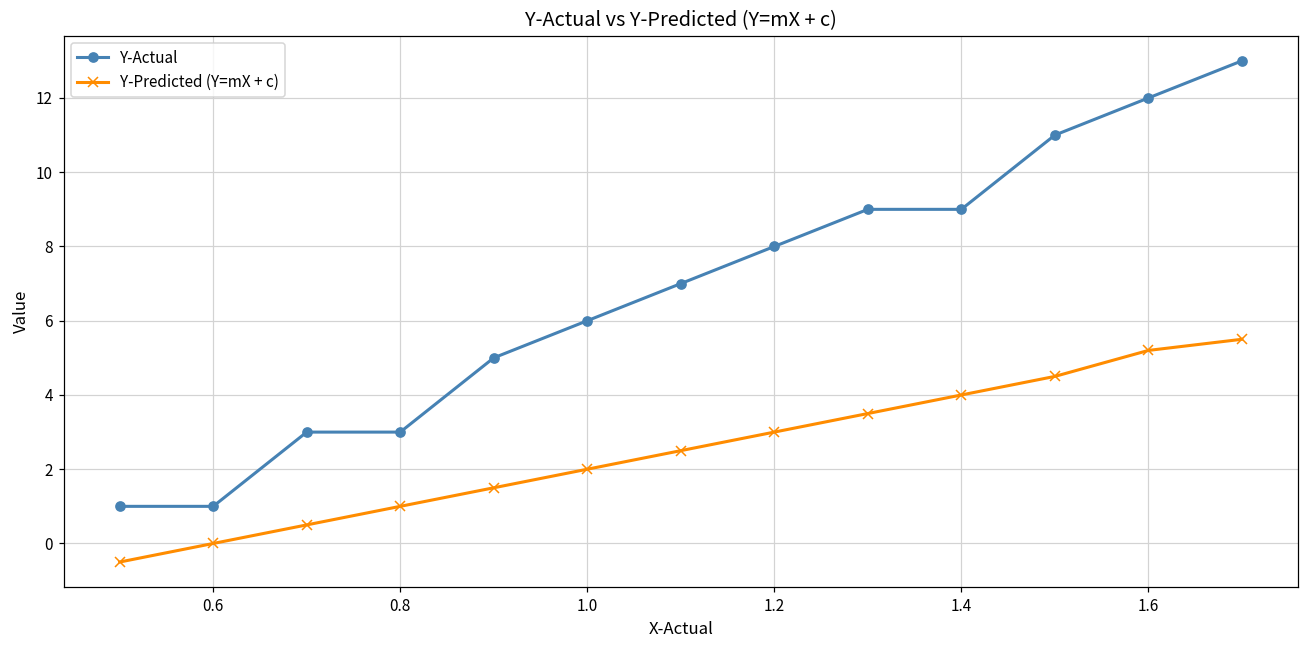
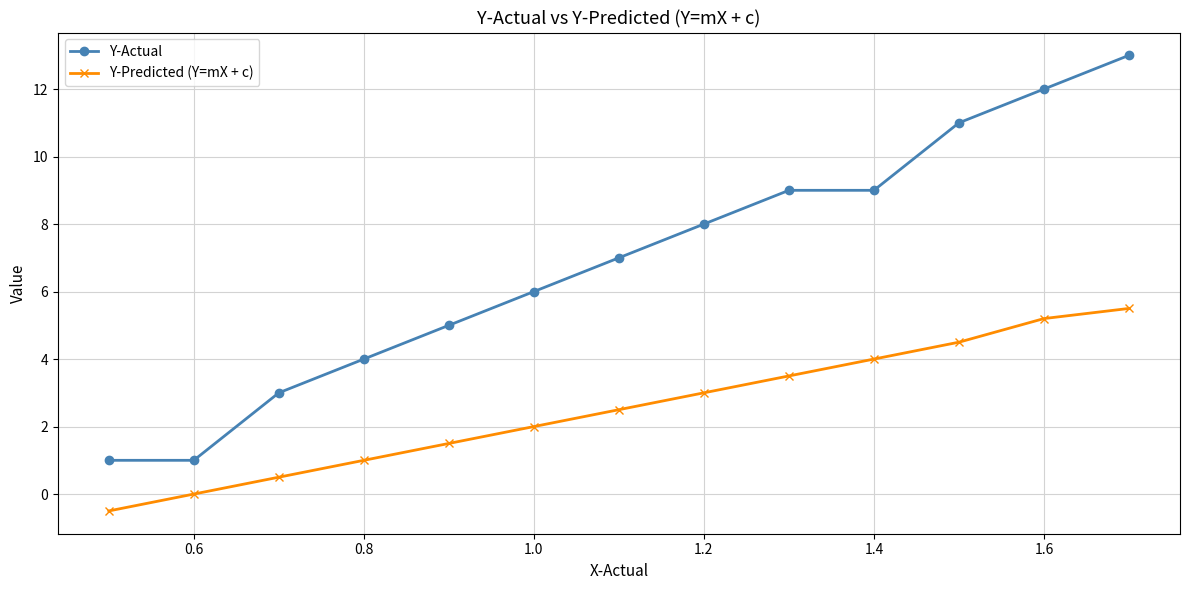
  {
    "Y-Actual": {
      "0.6": 1,
-     "0.8": 3,
+     "0.8": 4,
      "1.0": 6,
      "1.2": 8,
      "1.4": 9,
      "1.6": 12
    },
    "Y-Predicted (Y=mX + c)": {
      "0.6": 0,
      "0.8": 1,
      "1.0": 2,
      "1.2": 3,
      "1.4": 4,
      "1.6": 5.2
    }
  }
